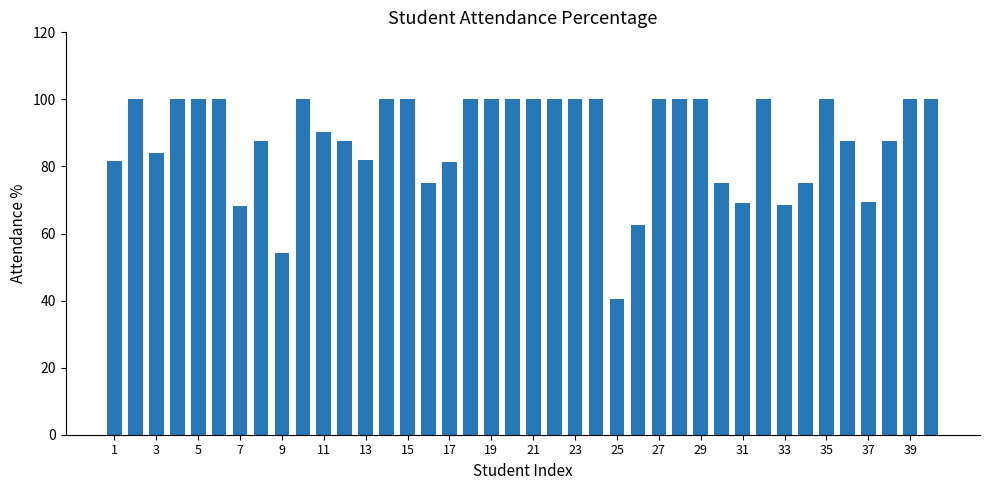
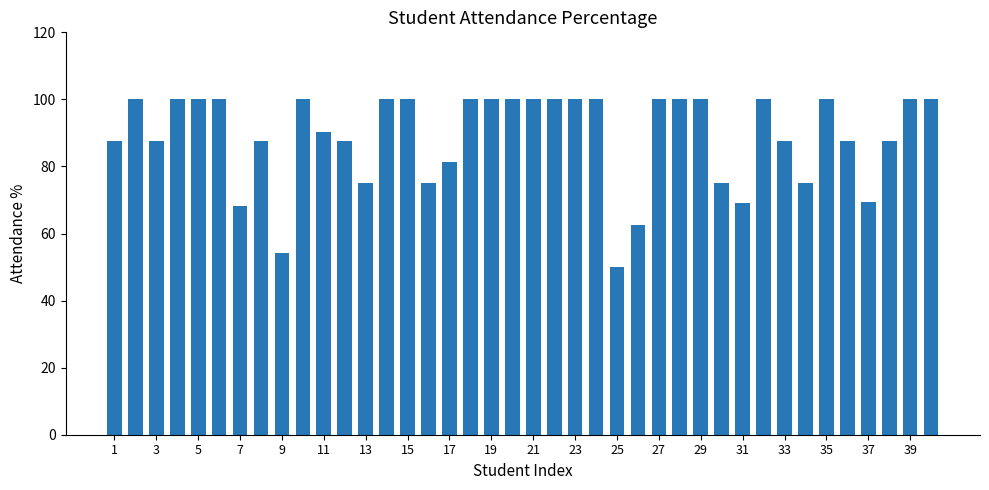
  {
-   "1": 82,
-   "3": 84,
+   "1": 88,
+   "3": 88,
    "5": 100,
    "7": 68,
    "9": 54,
    "11": 90,
-   "13": 82,
+   "13": 75,
    "15": 100,
    "17": 81,
    "19": 100,
    "21": 100,
    "23": 100,
-   "25": 40,
+   "25": 50,
    "27": 100,
    "29": 100,
    "31": 69,
-   "33": 69,
+   "33": 88,
    "35": 100,
    "37": 69,
    "39": 100
  }
